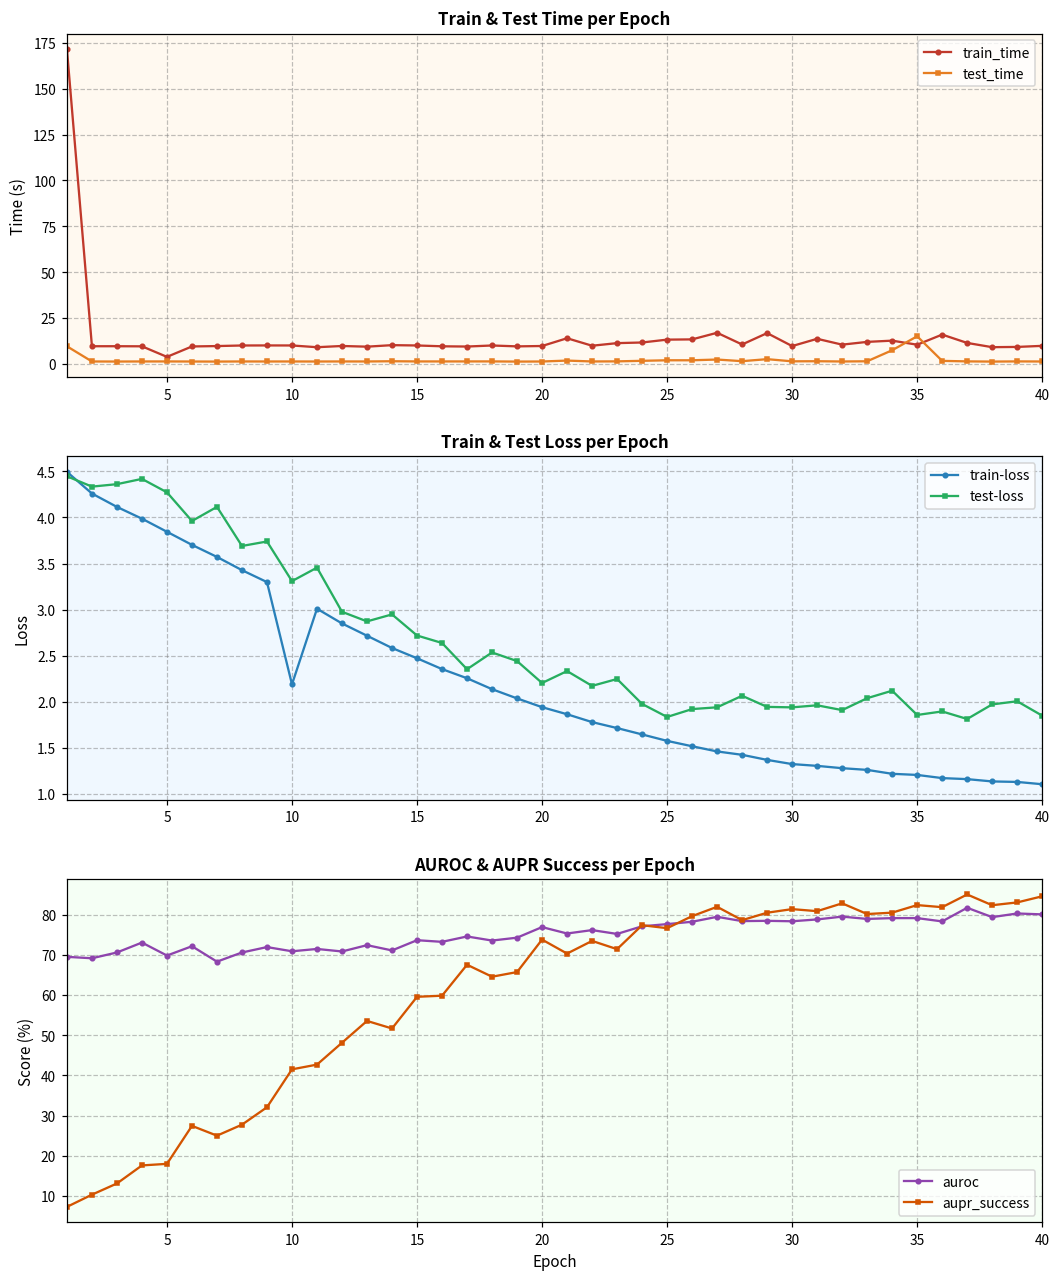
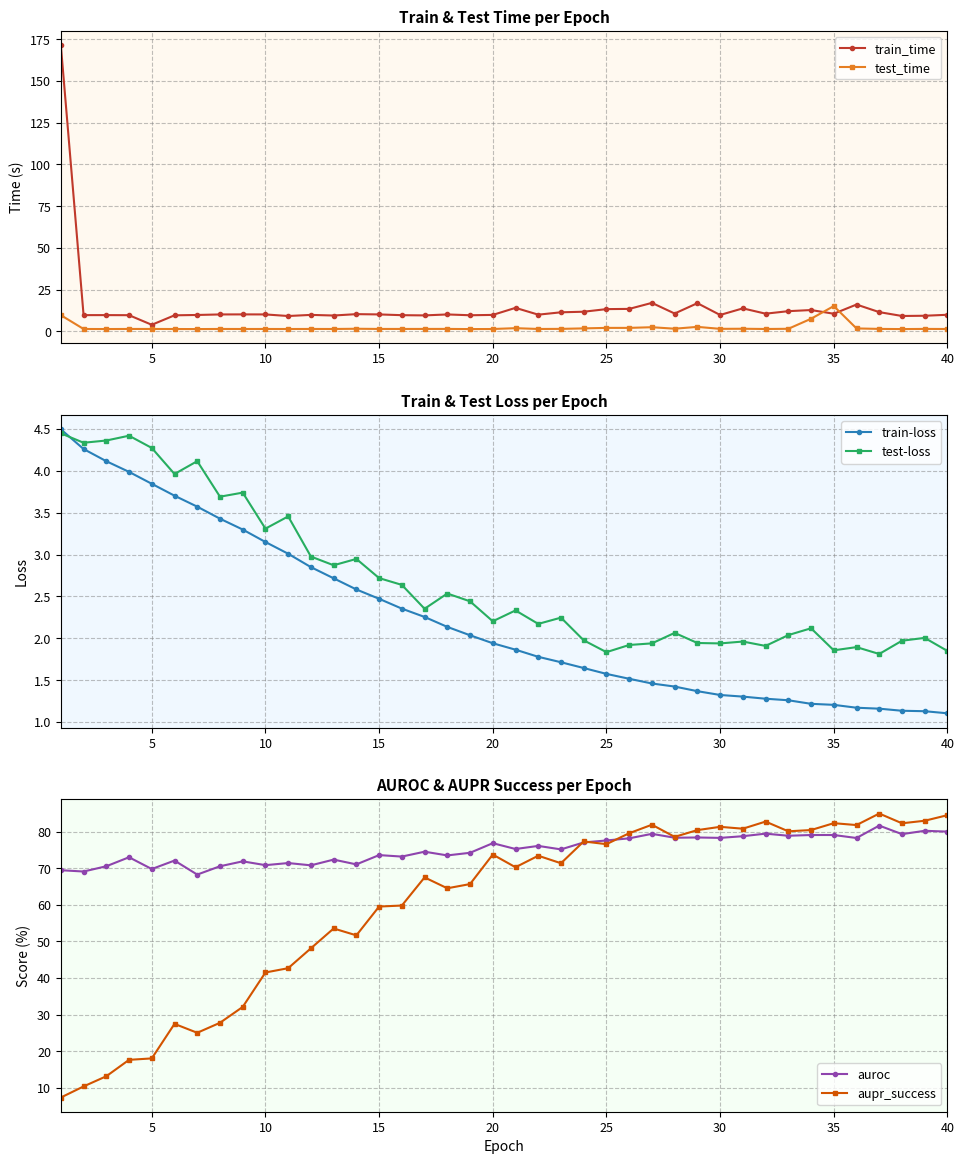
  {
    "Train & Test Time per Epoch": {
      "train_time": {
        "5": 4,
        "10": 10,
        "15": 10,
        "20": 10,
        "25": 13,
        "30": 10,
        "35": 10,
        "40": 10
      },
      "test_time": {
        "5": 1,
        "10": 1,
        "15": 1,
        "20": 1,
        "25": 2,
        "30": 1,
        "35": 15,
        "40": 1
      }
    },
    "Train & Test Loss per Epoch": {
      "train-loss": {
        "5": 3.8,
-       "10": 2.2,
+       "10": 3.1,
        "15": 2.5,
        "20": 1.9,
        "25": 1.6,
        "30": 1.3,
        "35": 1.2,
        "40": 1.1
      },
      "test-loss": {
        "5": 4.3,
        "10": 3.3,
        "15": 2.7,
        "20": 2.2,
        "25": 1.8,
        "30": 1.9,
        "35": 1.9,
        "40": 1.8
      }
    },
    "AUROC & AUPR Success per Epoch": {
      "auroc": {
        "5": 70,
        "10": 71,
        "15": 74,
        "20": 77,
        "25": 78,
        "30": 78,
        "35": 79,
        "40": 80
      },
      "aupr_success": {
        "5": 18,
        "10": 42,
        "15": 60,
        "20": 74,
        "25": 77,
        "30": 81,
        "35": 82,
        "40": 85
      }
    }
  }
